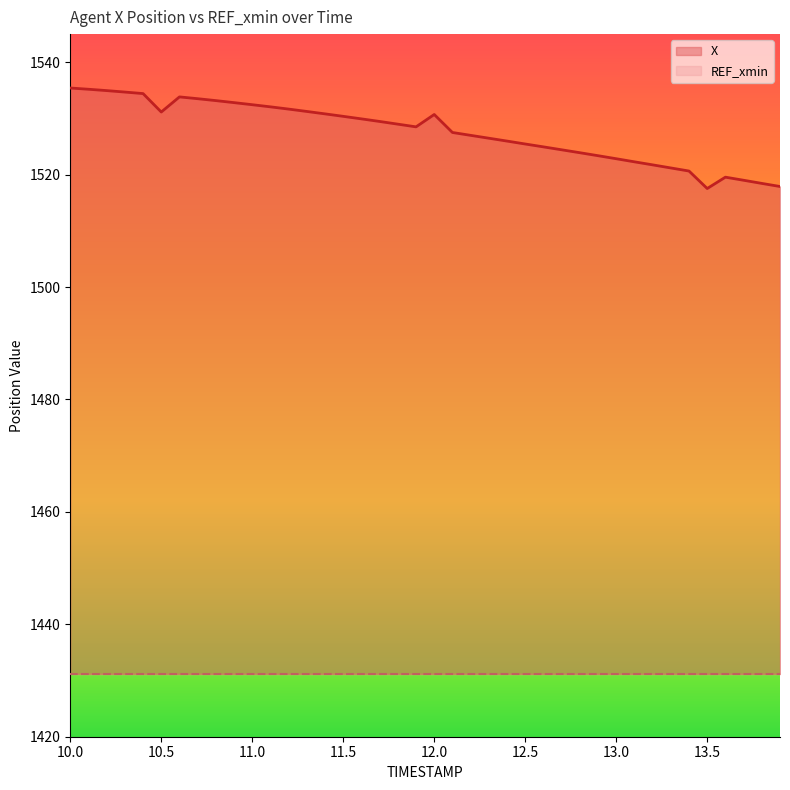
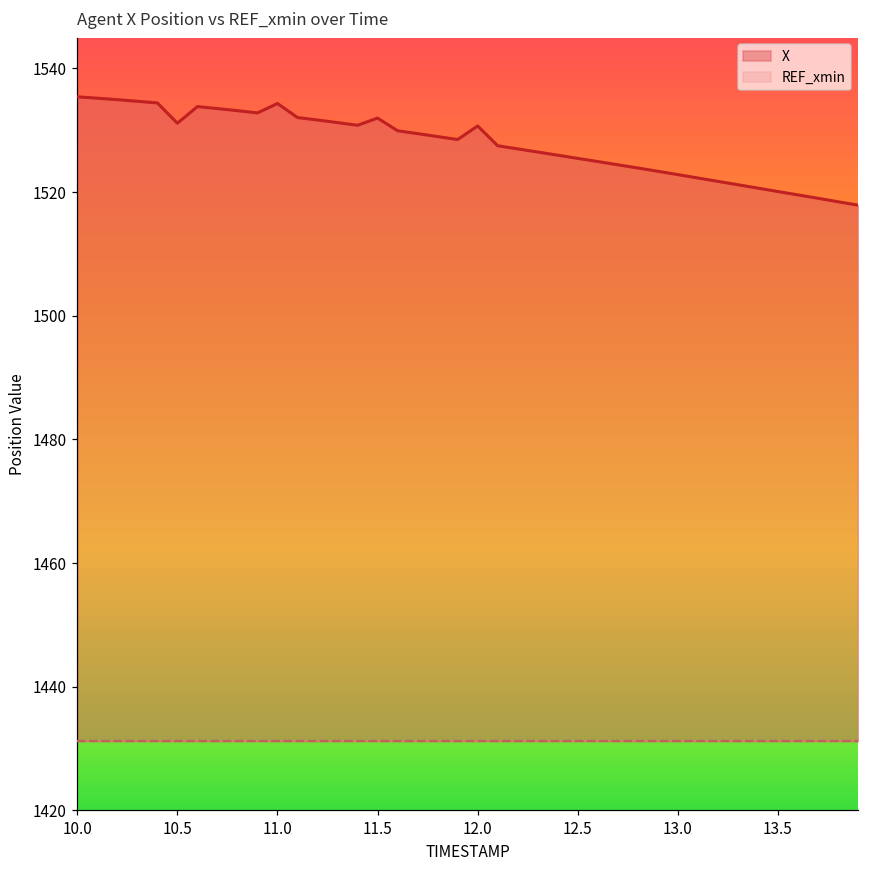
  {
    "X": {
      "10.0": 1535,
      "10.5": 1531,
-     "11.0": 1532,
-     "11.5": 1530,
+     "11.0": 1534,
+     "11.5": 1532,
      "12.0": 1531,
      "12.5": 1525,
      "13.0": 1523,
-     "13.5": 1518
+     "13.5": 1520
    },
    "REF_xmin": {
      "10.0": 1431,
      "10.5": 1431,
      "11.0": 1431,
      "11.5": 1431,
      "12.0": 1431,
      "12.5": 1431,
      "13.0": 1431,
      "13.5": 1431
    }
  }
